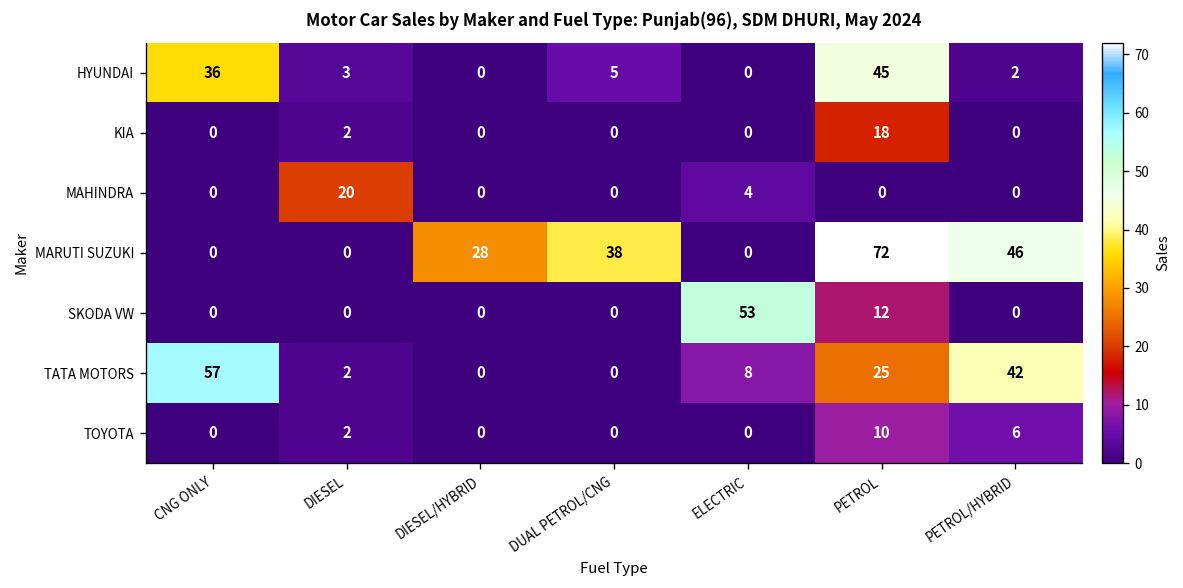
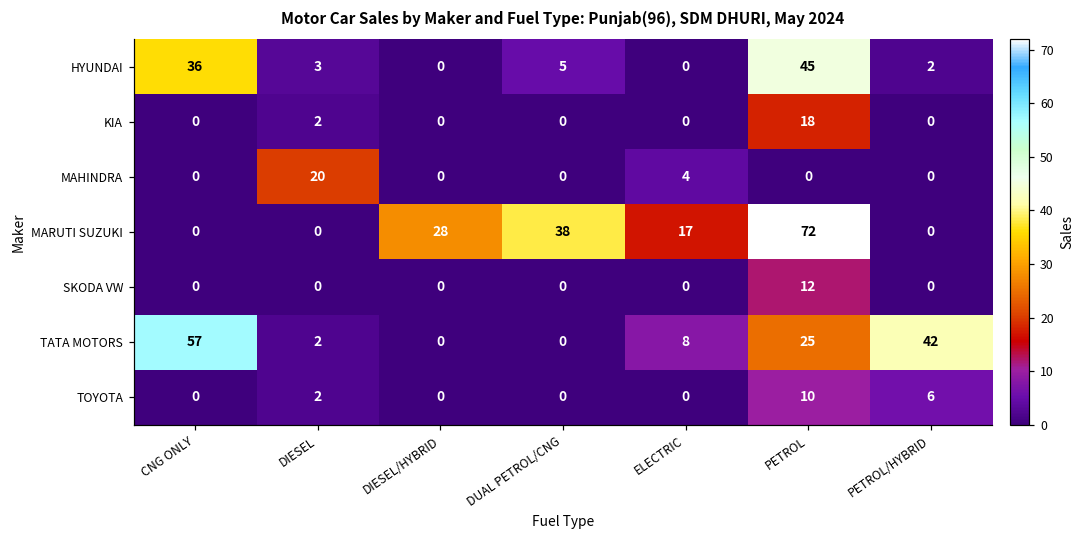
  {
    "HYUNDAI": {
      "CNG ONLY": 36,
      "DIESEL": 3,
      "DIESEL/HYBRID": 0,
      "DUAL PETROL/CNG": 5,
      "ELECTRIC": 0,
      "PETROL": 45,
      "PETROL/HYBRID": 2
    },
    "KIA": {
      "CNG ONLY": 0,
      "DIESEL": 2,
      "DIESEL/HYBRID": 0,
      "DUAL PETROL/CNG": 0,
      "ELECTRIC": 0,
      "PETROL": 18,
      "PETROL/HYBRID": 0
    },
    "MAHINDRA": {
      "CNG ONLY": 0,
      "DIESEL": 20,
      "DIESEL/HYBRID": 0,
      "DUAL PETROL/CNG": 0,
      "ELECTRIC": 4,
      "PETROL": 0,
      "PETROL/HYBRID": 0
    },
    "MARUTI SUZUKI": {
      "CNG ONLY": 0,
      "DIESEL": 0,
      "DIESEL/HYBRID": 28,
      "DUAL PETROL/CNG": 38,
-     "ELECTRIC": 0,
+     "ELECTRIC": 17,
      "PETROL": 72,
-     "PETROL/HYBRID": 46
+     "PETROL/HYBRID": 0
    },
    "SKODA VW": {
      "CNG ONLY": 0,
      "DIESEL": 0,
      "DIESEL/HYBRID": 0,
      "DUAL PETROL/CNG": 0,
-     "ELECTRIC": 53,
+     "ELECTRIC": 0,
      "PETROL": 12,
      "PETROL/HYBRID": 0
    },
    "TATA MOTORS": {
      "CNG ONLY": 57,
      "DIESEL": 2,
      "DIESEL/HYBRID": 0,
      "DUAL PETROL/CNG": 0,
      "ELECTRIC": 8,
      "PETROL": 25,
      "PETROL/HYBRID": 42
    },
    "TOYOTA": {
      "CNG ONLY": 0,
      "DIESEL": 2,
      "DIESEL/HYBRID": 0,
      "DUAL PETROL/CNG": 0,
      "ELECTRIC": 0,
      "PETROL": 10,
      "PETROL/HYBRID": 6
    }
  }
